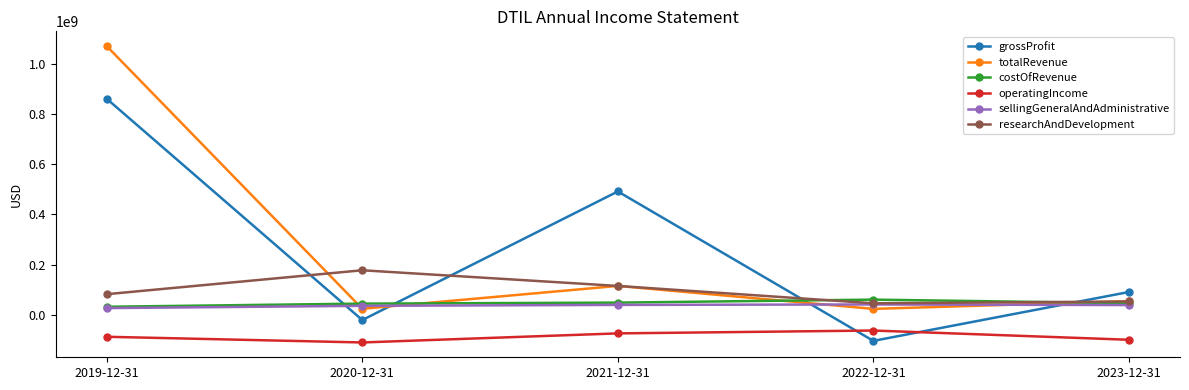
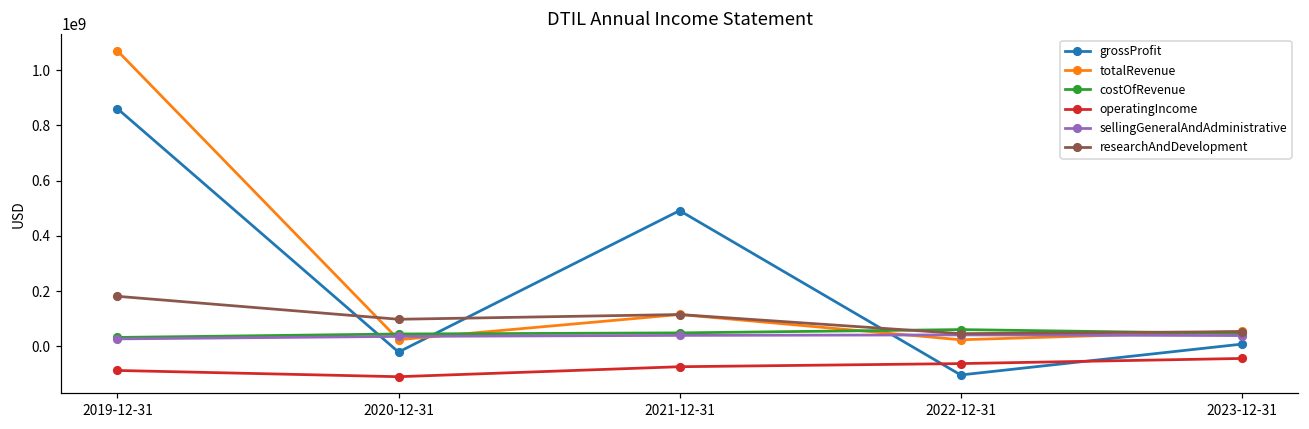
  {
    "grossProfit": {
      "2019-12-31": 860000000,
      "2020-12-31": -20000000,
      "2021-12-31": 490000000,
      "2022-12-31": -100000000,
-     "2023-12-31": 90000000
+     "2023-12-31": 10000000
    },
    "totalRevenue": {
      "2019-12-31": 1070000000,
      "2020-12-31": 20000000,
      "2022-12-31": 20000000
    },
    "costOfRevenue": {
      "2022-12-31": 60000000
    },
    "operatingIncome": {
      "2019-12-31": -90000000,
      "2020-12-31": -110000000,
      "2021-12-31": -70000000,
      "2022-12-31": -60000000,
-     "2023-12-31": -100000000
+     "2023-12-31": -40000000
    },
    "researchAndDevelopment": {
-     "2019-12-31": 80000000,
-     "2020-12-31": 180000000
+     "2019-12-31": 180000000,
+     "2020-12-31": 100000000
    }
  }
